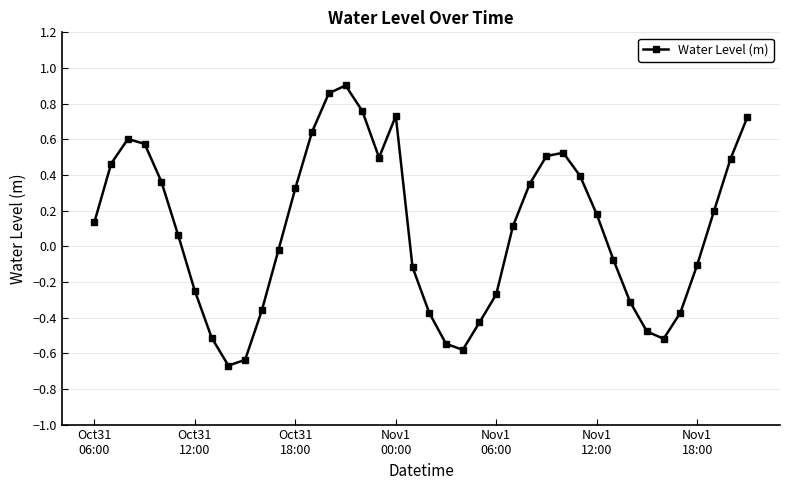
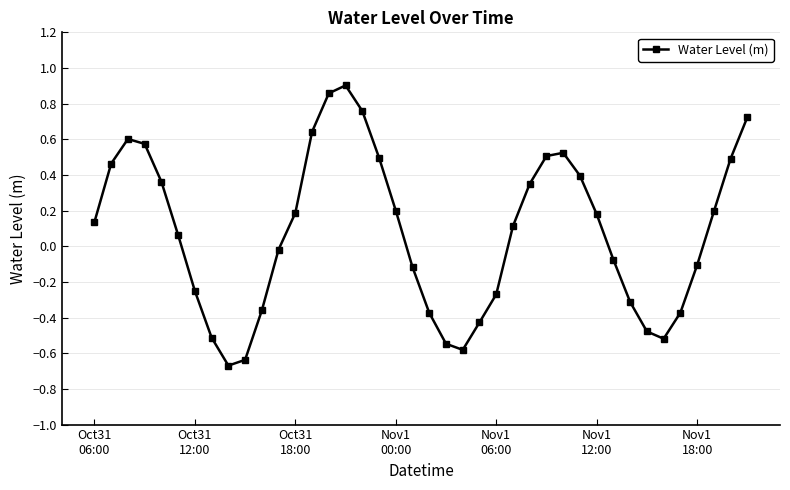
  {
    "Oct31 06:00": 0.14,
    "Oct31 12:00": -0.25,
-   "Oct31 18:00": 0.33,
-   "Nov1 00:00": 0.73,
+   "Oct31 18:00": 0.19,
+   "Nov1 00:00": 0.20,
    "Nov1 06:00": -0.27,
    "Nov1 12:00": 0.18,
    "Nov1 18:00": -0.11
  }
